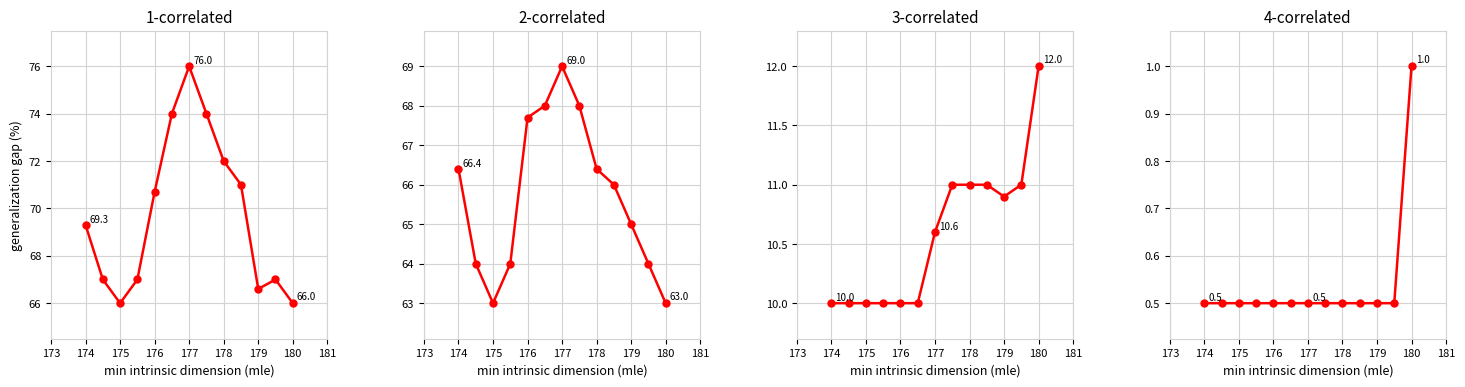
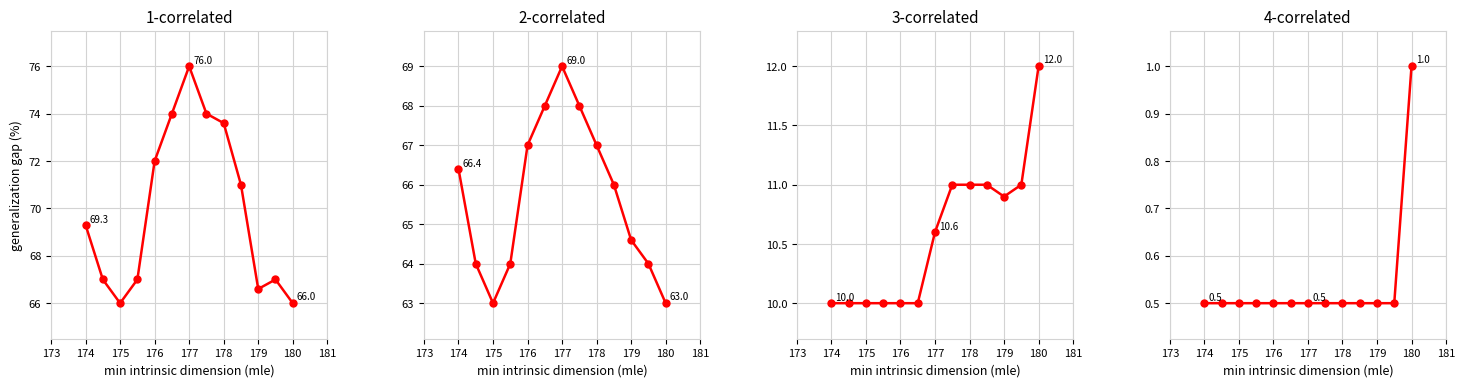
  {
    "1-correlated": {
      "175": 66.0,
-     "176": 70.7,
-     "178": 72.0,
+     "176": 72.0,
+     "178": 73.6,
      "179": 66.6
    },
    "2-correlated": {
      "175": 63.0,
-     "176": 67.7,
-     "178": 66.4,
-     "179": 65.0
+     "176": 67.0,
+     "178": 67.0,
+     "179": 64.6
    },
    "3-correlated": {
      "177": 10.6,
      "180": 12.0
    },
    "4-correlated": {
      "180": 1.0
    }
  }
